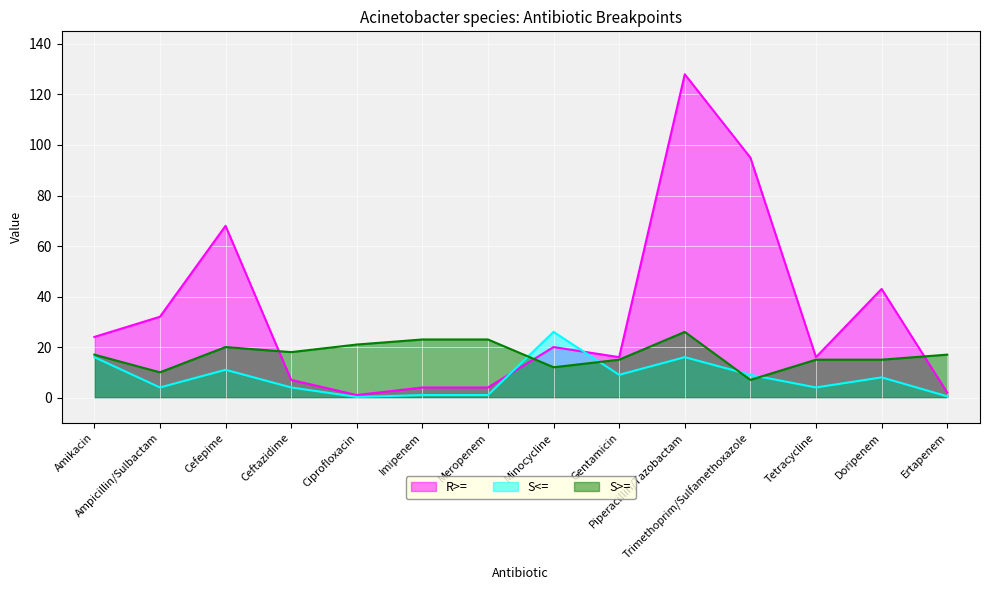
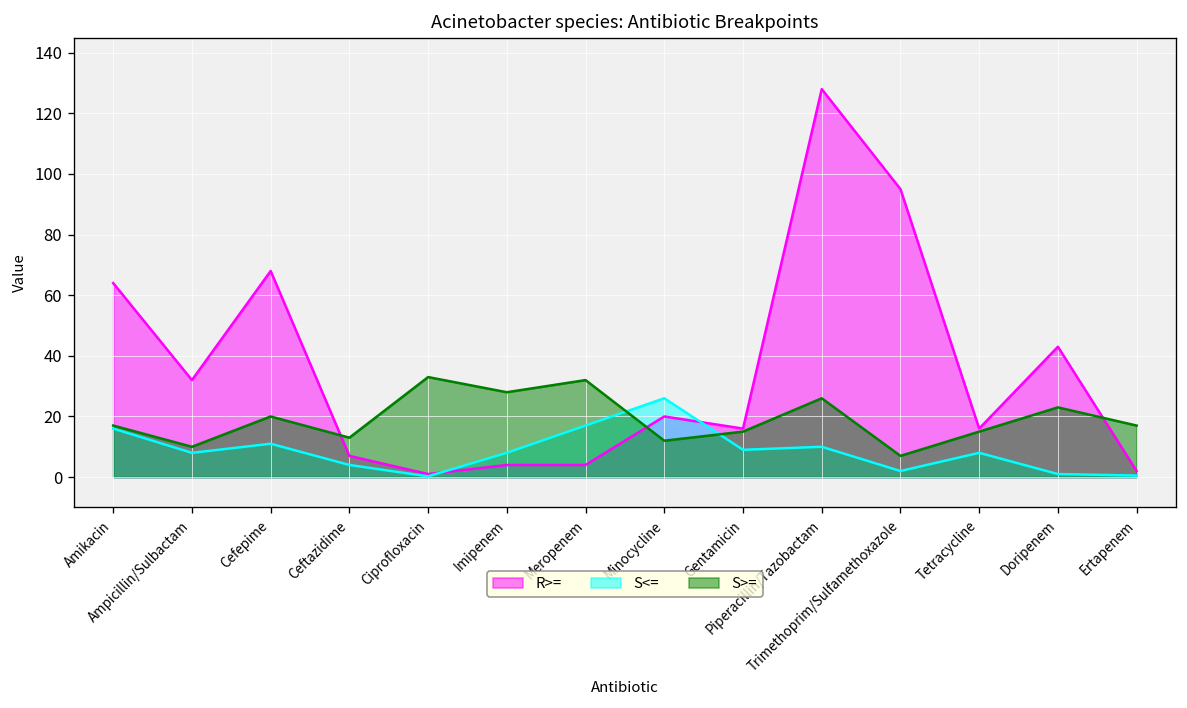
  {
    "R>=": {
-     "Amikacin": 24,
+     "Amikacin": 64,
      "Ampicillin/Sulbactam": 32,
      "Cefepime": 68,
      "Ceftazidime": 7,
      "Imipenem": 4,
      "Meropenem": 4,
      "Minocycline": 20,
      "Piperacillin/Tazobactam": 128,
      "Trimethoprim/Sulfamethoxazole": 95,
      "Doripenem": 43,
      "Ertapenem": 2
    },
    "S<=": {
      "Amikacin": 16,
-     "Ampicillin/Sulbactam": 4,
+     "Ampicillin/Sulbactam": 8,
      "Cefepime": 11,
      "Ceftazidime": 4,
-     "Imipenem": 1,
-     "Meropenem": 1,
+     "Imipenem": 8,
+     "Meropenem": 17,
      "Minocycline": 26,
      "Gentamicin": 9,
-     "Piperacillin/Tazobactam": 16,
-     "Trimethoprim/Sulfamethoxazole": 9,
-     "Tetracycline": 4,
-     "Doripenem": 8,
+     "Piperacillin/Tazobactam": 10,
+     "Trimethoprim/Sulfamethoxazole": 2,
+     "Tetracycline": 8,
+     "Doripenem": 1,
      "Ertapenem": 1
    },
    "S>=": {
      "Amikacin": 17,
      "Ampicillin/Sulbactam": 10,
      "Cefepime": 20,
-     "Ceftazidime": 18,
-     "Ciprofloxacin": 21,
-     "Imipenem": 23,
-     "Meropenem": 23,
+     "Ceftazidime": 13,
+     "Ciprofloxacin": 33,
+     "Imipenem": 28,
+     "Meropenem": 32,
      "Minocycline": 12,
      "Piperacillin/Tazobactam": 26,
      "Trimethoprim/Sulfamethoxazole": 7,
-     "Doripenem": 15,
+     "Doripenem": 23,
      "Ertapenem": 17
    }
  }
